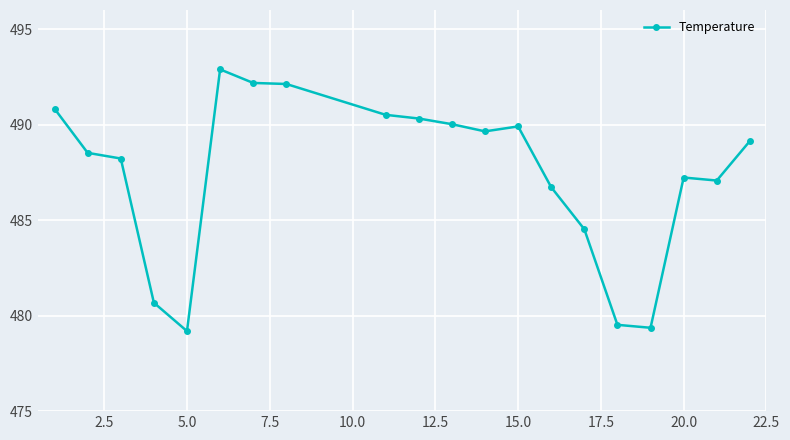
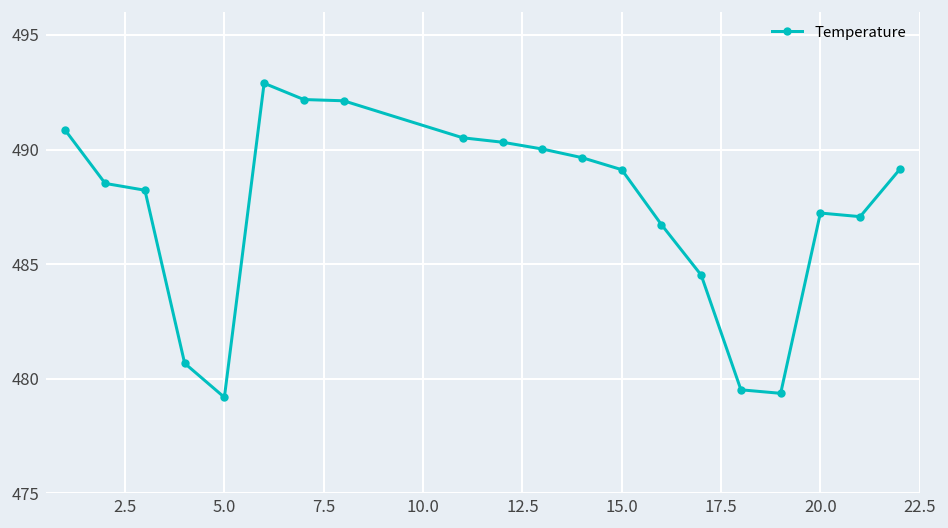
  {
    "5.0": 479.2,
-   "15.0": 489.9,
+   "15.0": 489.1,
    "20.0": 487.2
  }
